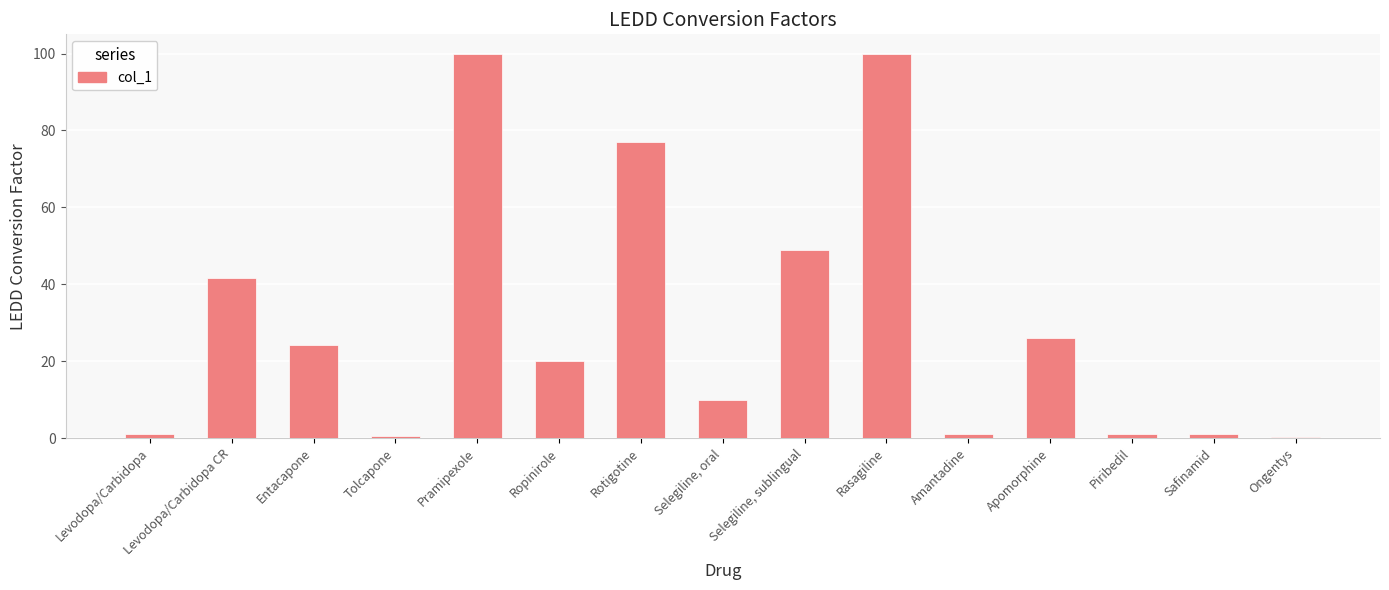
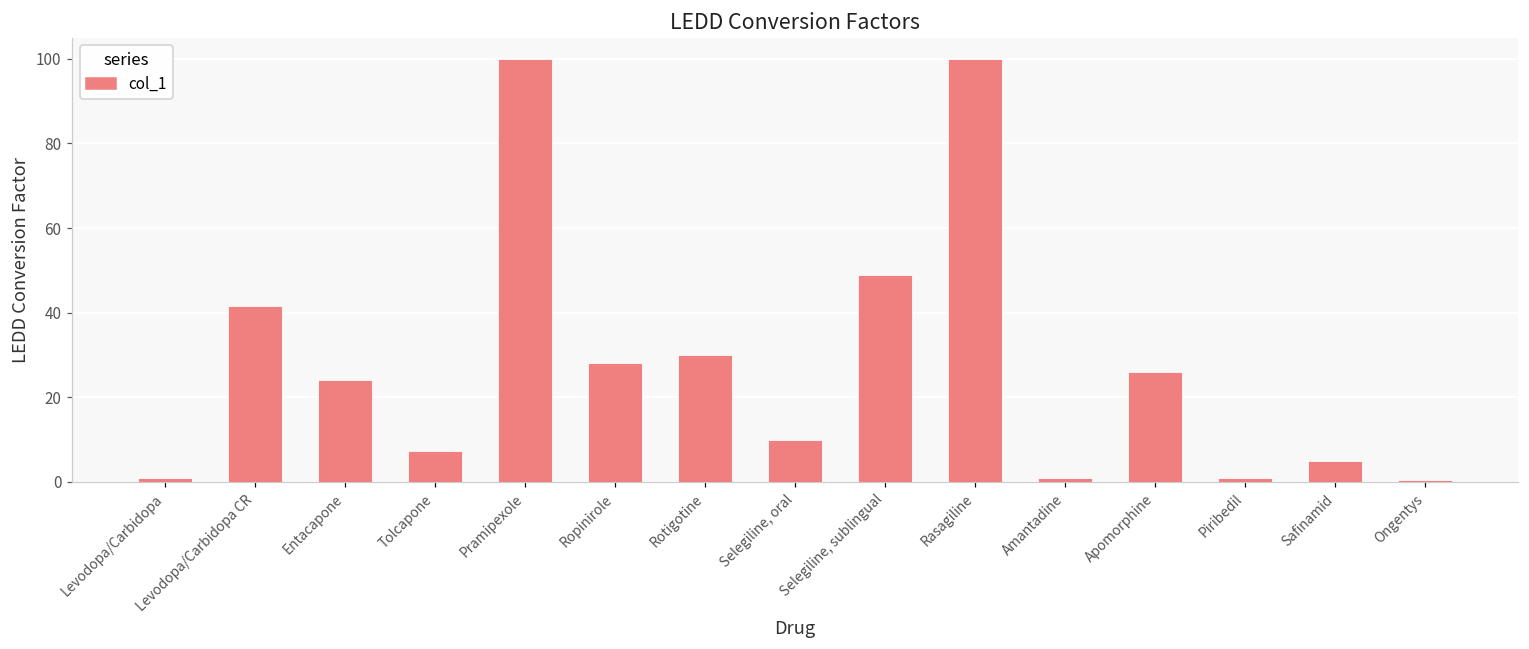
  {
    "Levodopa/Carbidopa": 1,
    "Levodopa/Carbidopa CR": 42,
    "Entacapone": 24,
-   "Tolcapone": 1,
+   "Tolcapone": 7,
    "Pramipexole": 100,
-   "Ropinirole": 20,
-   "Rotigotine": 77,
+   "Ropinirole": 28,
+   "Rotigotine": 30,
    "Selegiline, oral": 10,
    "Selegiline, sublingual": 49,
    "Rasagiline": 100,
    "Amantadine": 1,
    "Apomorphine": 26,
    "Piribedil": 1,
-   "Safinamid": 1
+   "Safinamid": 5
  }
